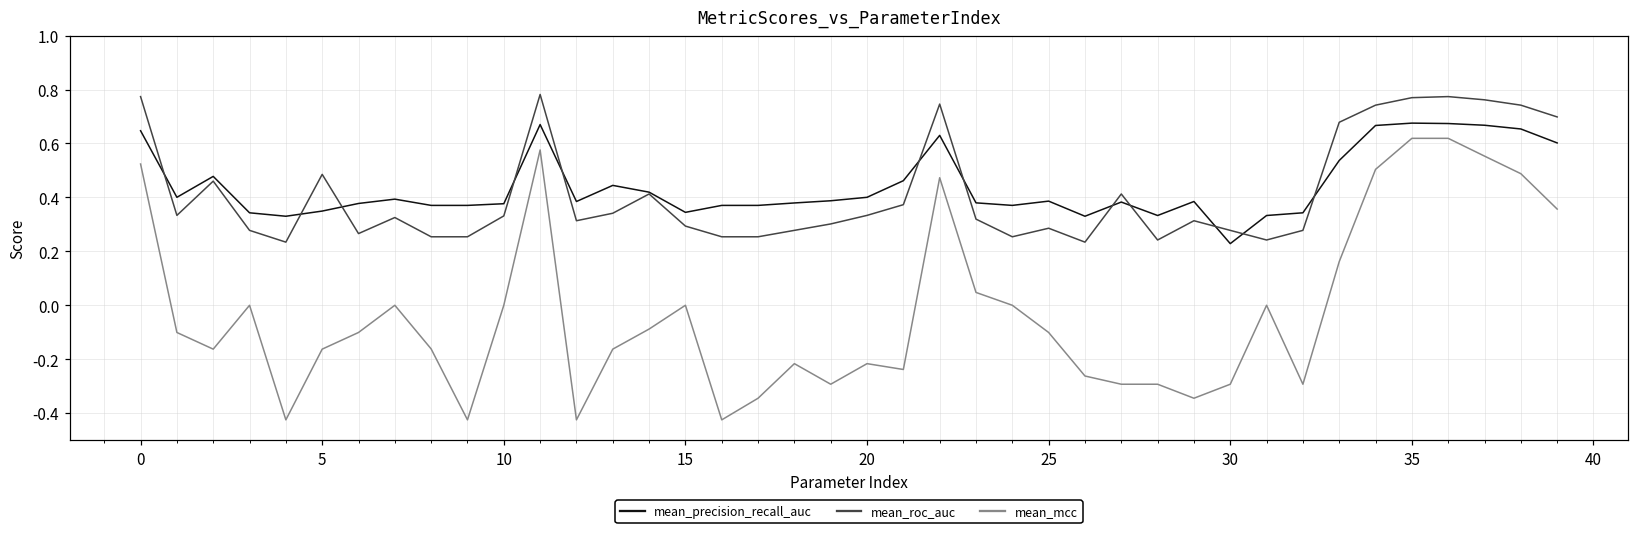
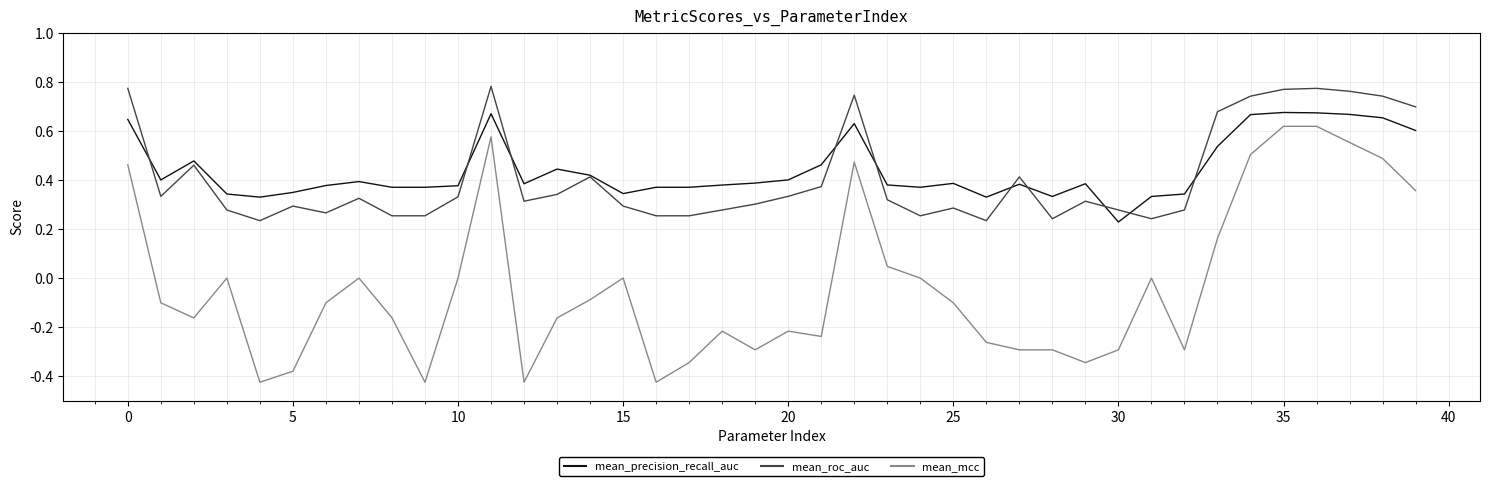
  {
    "mean_precision_recall_auc": {
      "0": 0.65,
      "5": 0.35,
      "10": 0.38,
      "15": 0.34,
      "20": 0.40,
      "25": 0.39,
      "30": 0.23,
      "35": 0.68
    },
    "mean_roc_auc": {
      "0": 0.77,
-     "5": 0.49,
+     "5": 0.29,
      "10": 0.33,
      "15": 0.29,
      "20": 0.33,
      "25": 0.29,
      "30": 0.28,
      "35": 0.77
    },
    "mean_mcc": {
-     "0": 0.52,
-     "5": -0.16,
+     "0": 0.46,
+     "5": -0.38,
      "10": 0.00,
      "15": 0.00,
      "20": -0.22,
      "25": -0.10,
      "30": -0.29,
      "35": 0.62
    }
  }
